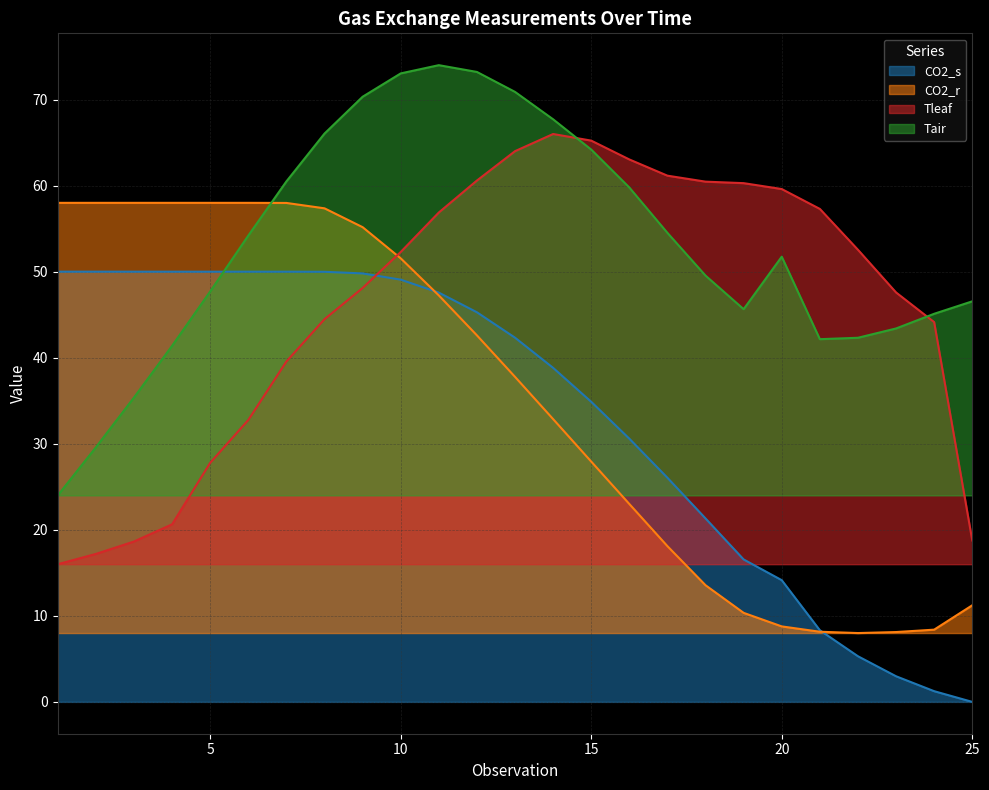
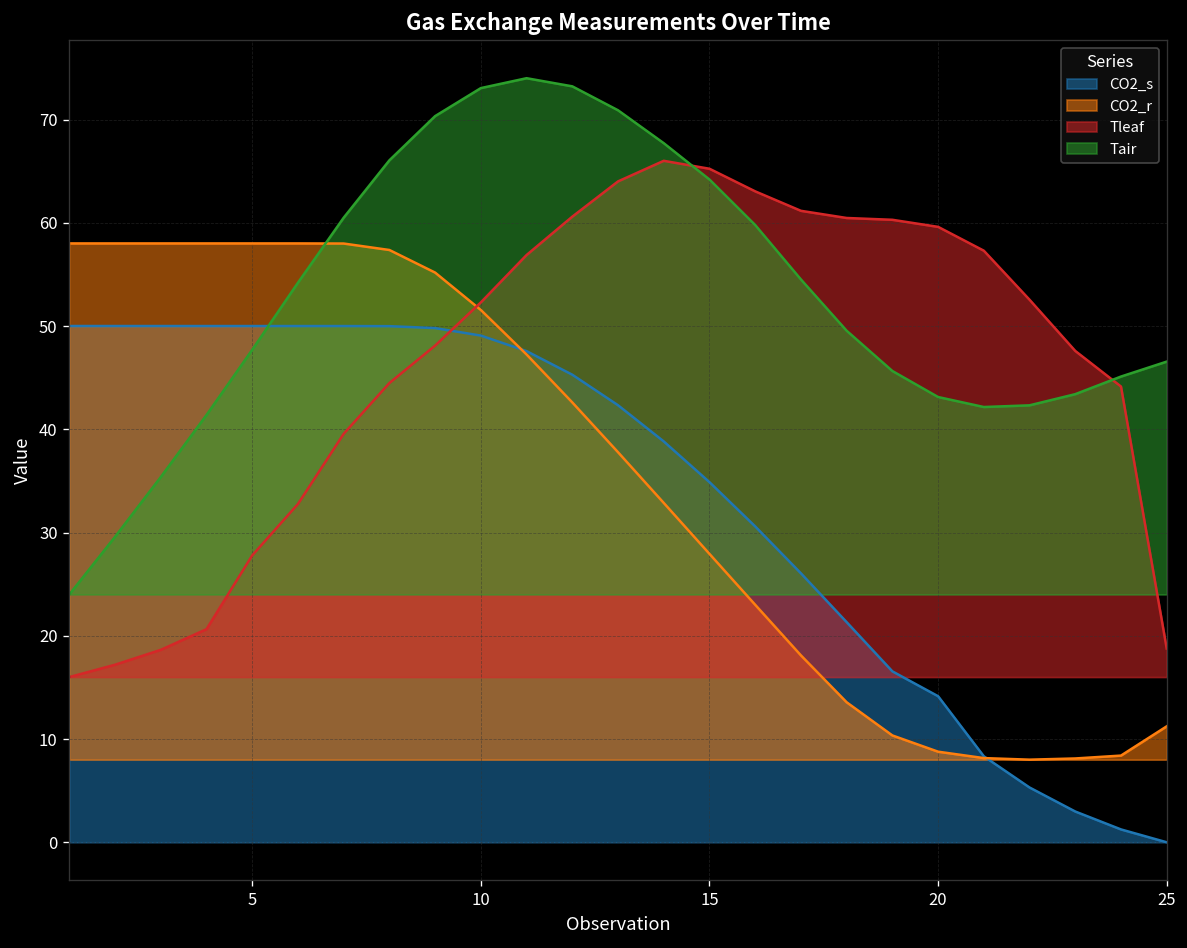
  {
    "CO2_s": {
      "5": 50,
      "10": 49,
      "15": 35,
      "20": 14,
      "25": 0
    },
    "CO2_r": {
      "5": 58,
      "10": 52,
      "15": 28,
      "20": 9,
      "25": 11
    },
    "Tleaf": {
      "5": 28,
      "10": 52,
      "15": 65,
      "20": 60,
      "25": 19
    },
    "Tair": {
      "5": 48,
      "10": 73,
      "15": 64,
-     "20": 52,
+     "20": 43,
      "25": 47
    }
  }
